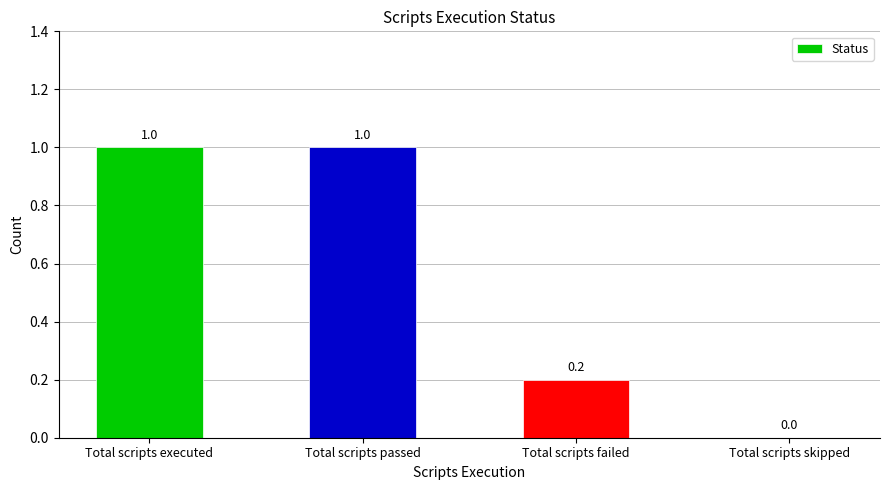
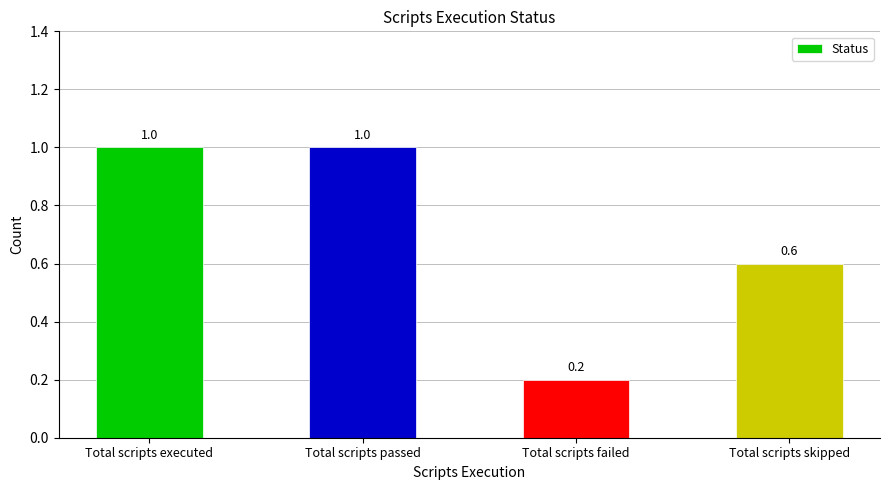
  {
    "Total scripts executed": 1.0,
    "Total scripts passed": 1.0,
    "Total scripts failed": 0.2,
-   "Total scripts skipped": 0.0
+   "Total scripts skipped": 0.6
  }
